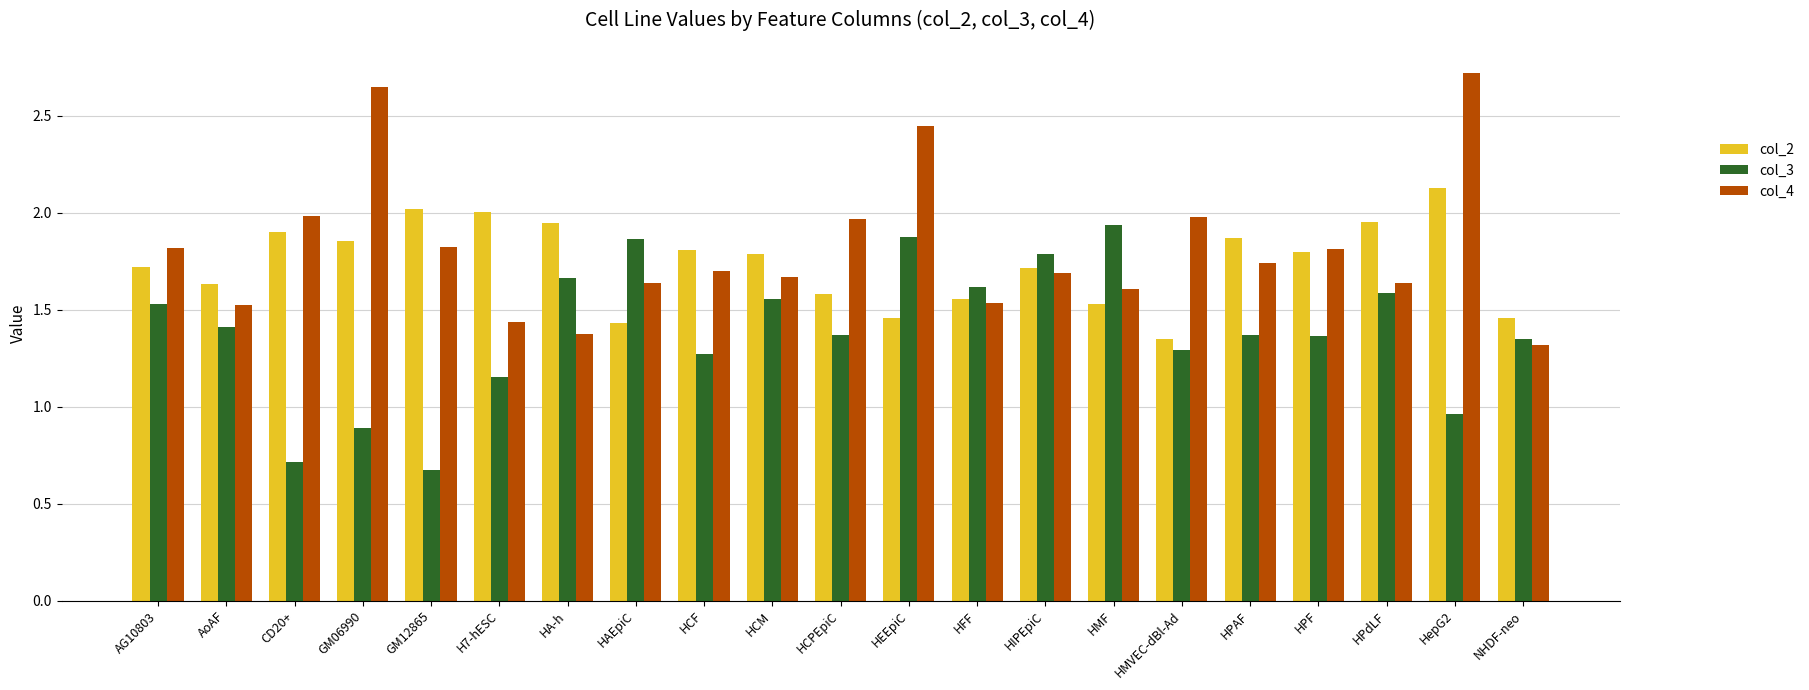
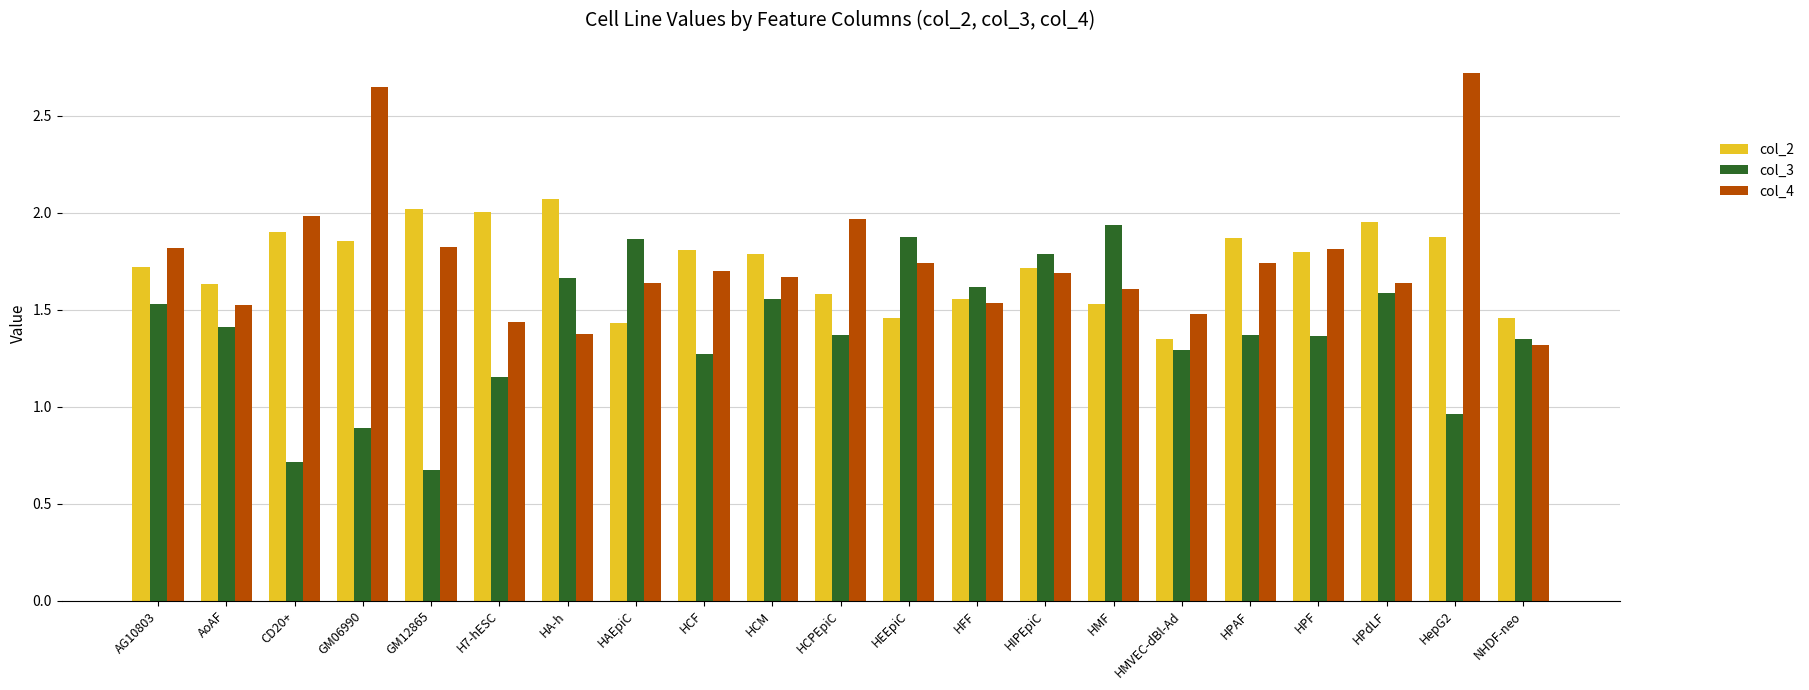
  {
    "col_2": {
      "AG10803": 1.72,
      "AoAF": 1.63,
      "CD20+": 1.90,
      "GM06990": 1.86,
      "GM12865": 2.02,
      "H7-hESC": 2.00,
-     "HA-h": 1.95,
+     "HA-h": 2.07,
      "HAEpiC": 1.43,
      "HCF": 1.81,
      "HCM": 1.79,
      "HCPEpiC": 1.58,
      "HEEpiC": 1.46,
      "HFF": 1.56,
      "HIPEpiC": 1.72,
      "HMF": 1.53,
      "HMVEC-dBl-Ad": 1.35,
      "HPAF": 1.87,
      "HPF": 1.80,
      "HPdLF": 1.95,
-     "HepG2": 2.12,
+     "HepG2": 1.87,
      "NHDF-neo": 1.46
    },
    "col_3": {
      "AG10803": 1.53,
      "AoAF": 1.41,
      "CD20+": 0.72,
      "GM06990": 0.89,
      "GM12865": 0.67,
      "H7-hESC": 1.15,
      "HA-h": 1.66,
      "HAEpiC": 1.86,
      "HCF": 1.27,
      "HCM": 1.55,
      "HCPEpiC": 1.37,
      "HEEpiC": 1.88,
      "HFF": 1.62,
      "HIPEpiC": 1.79,
      "HMF": 1.94,
      "HMVEC-dBl-Ad": 1.29,
      "HPAF": 1.37,
      "HPF": 1.37,
      "HPdLF": 1.59,
      "HepG2": 0.96,
      "NHDF-neo": 1.35
    },
    "col_4": {
      "AG10803": 1.82,
      "AoAF": 1.52,
      "CD20+": 1.98,
      "GM06990": 2.65,
      "GM12865": 1.82,
      "H7-hESC": 1.44,
      "HA-h": 1.37,
      "HAEpiC": 1.64,
      "HCF": 1.70,
      "HCM": 1.67,
      "HCPEpiC": 1.97,
-     "HEEpiC": 2.45,
+     "HEEpiC": 1.74,
      "HFF": 1.53,
      "HIPEpiC": 1.69,
      "HMF": 1.61,
-     "HMVEC-dBl-Ad": 1.98,
+     "HMVEC-dBl-Ad": 1.48,
      "HPAF": 1.74,
      "HPF": 1.81,
      "HPdLF": 1.63,
      "HepG2": 2.72,
      "NHDF-neo": 1.32
    }
  }
